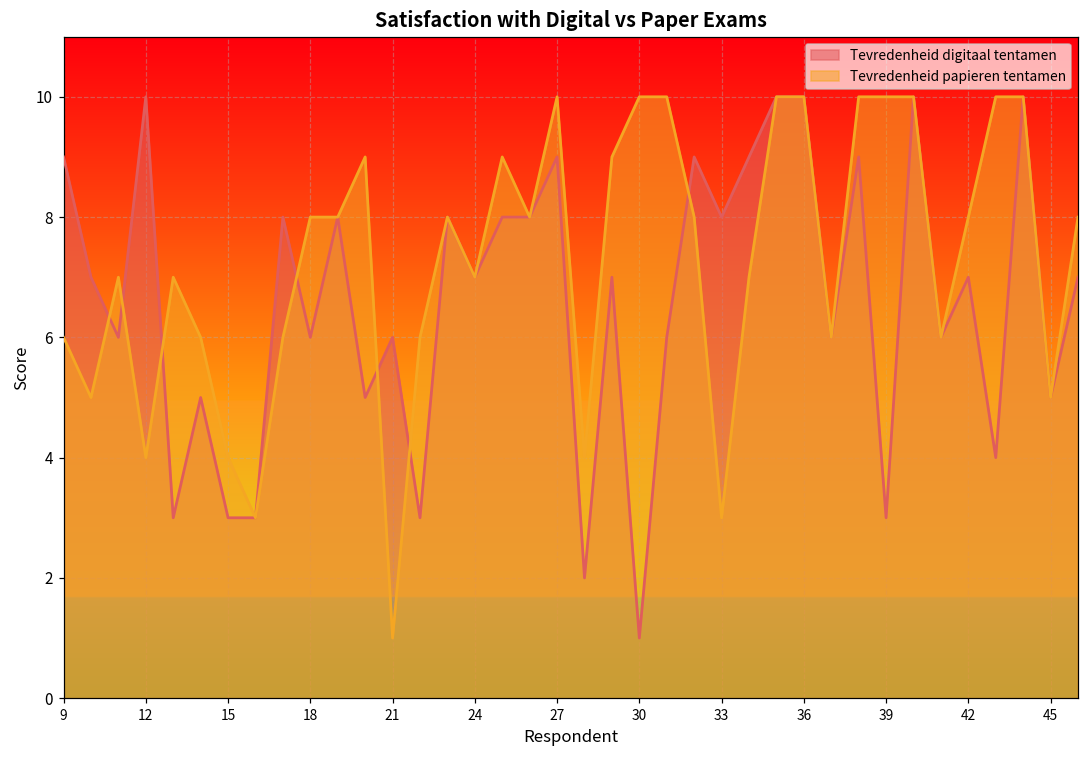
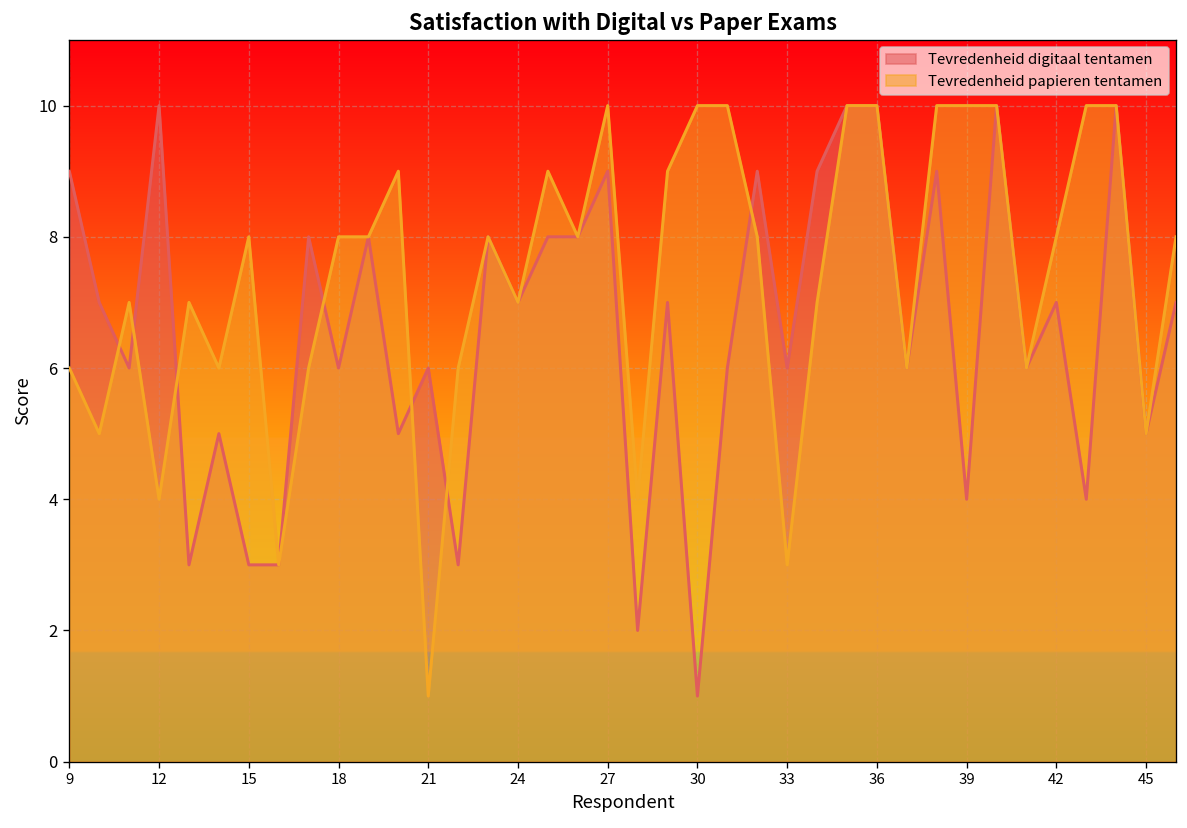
  {
    "Tevredenheid digitaal tentamen": {
      "9": 9,
      "12": 10,
      "15": 3,
      "18": 6,
      "21": 6,
      "27": 9,
      "30": 1,
-     "33": 8,
-     "39": 3,
+     "33": 6,
+     "39": 4,
      "42": 7
    },
    "Tevredenheid papieren tentamen": {
      "9": 6,
      "12": 4,
-     "15": 4,
+     "15": 8,
      "18": 8,
      "21": 1,
      "27": 10,
      "30": 10,
      "33": 3,
      "39": 10,
      "42": 8
    }
  }
